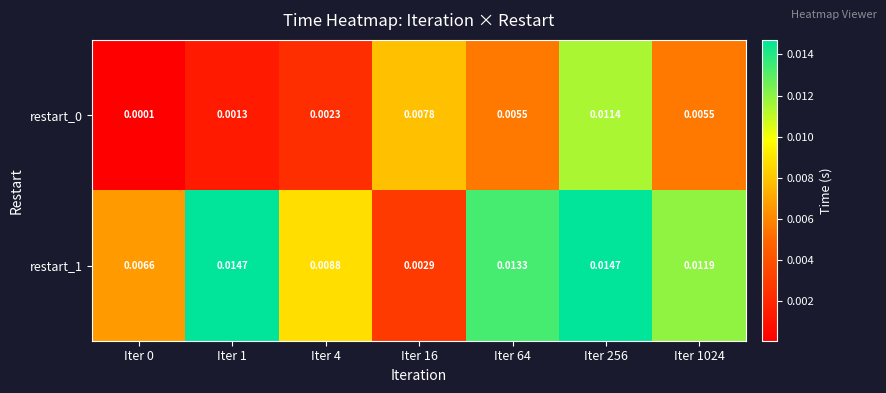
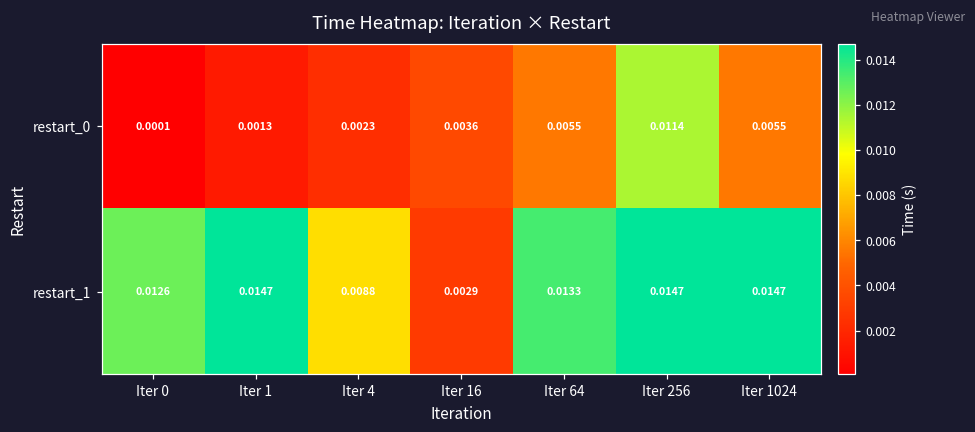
  {
    "restart_0": {
      "Iter 0": 0.0001,
      "Iter 1": 0.0013,
      "Iter 4": 0.0023,
-     "Iter 16": 0.0078,
+     "Iter 16": 0.0036,
      "Iter 64": 0.0055,
      "Iter 256": 0.0114,
      "Iter 1024": 0.0055
    },
    "restart_1": {
-     "Iter 0": 0.0066,
+     "Iter 0": 0.0126,
      "Iter 1": 0.0147,
      "Iter 4": 0.0088,
      "Iter 16": 0.0029,
      "Iter 64": 0.0133,
      "Iter 256": 0.0147,
-     "Iter 1024": 0.0119
+     "Iter 1024": 0.0147
    }
  }
